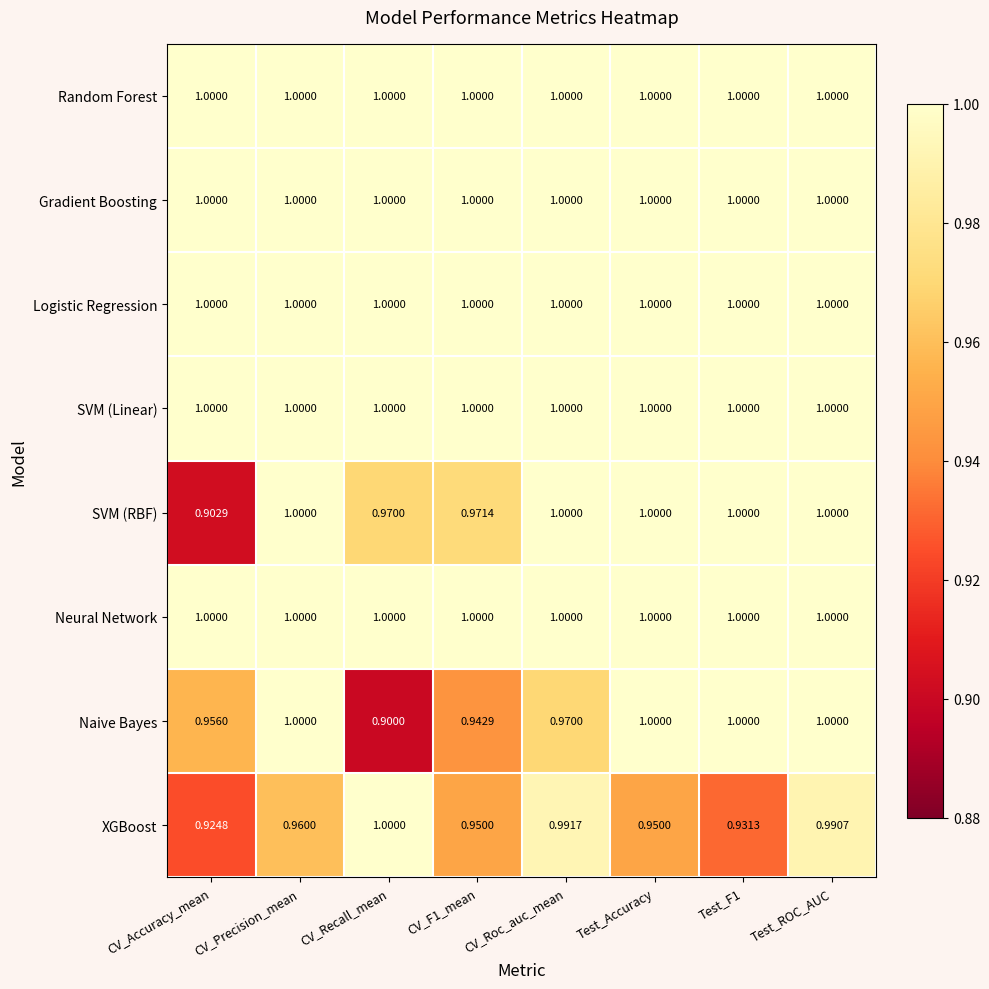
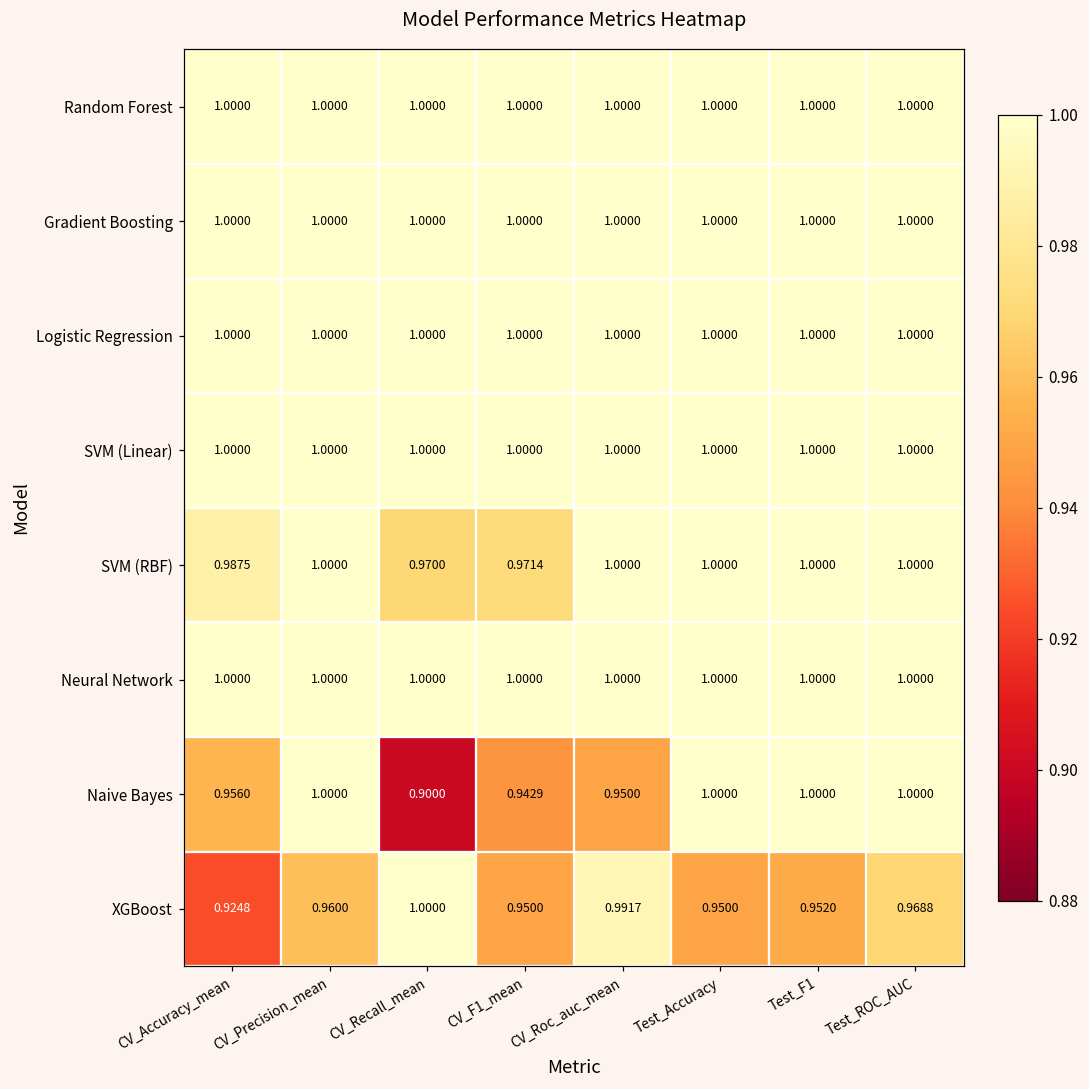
  {
    "Random Forest": {
      "CV_Accuracy_mean": 1.0000,
      "CV_Precision_mean": 1.0000,
      "CV_Recall_mean": 1.0000,
      "CV_F1_mean": 1.0000,
      "CV_Roc_auc_mean": 1.0000,
      "Test_Accuracy": 1.0000,
      "Test_F1": 1.0000,
      "Test_ROC_AUC": 1.0000
    },
    "Gradient Boosting": {
      "CV_Accuracy_mean": 1.0000,
      "CV_Precision_mean": 1.0000,
      "CV_Recall_mean": 1.0000,
      "CV_F1_mean": 1.0000,
      "CV_Roc_auc_mean": 1.0000,
      "Test_Accuracy": 1.0000,
      "Test_F1": 1.0000,
      "Test_ROC_AUC": 1.0000
    },
    "Logistic Regression": {
      "CV_Accuracy_mean": 1.0000,
      "CV_Precision_mean": 1.0000,
      "CV_Recall_mean": 1.0000,
      "CV_F1_mean": 1.0000,
      "CV_Roc_auc_mean": 1.0000,
      "Test_Accuracy": 1.0000,
      "Test_F1": 1.0000,
      "Test_ROC_AUC": 1.0000
    },
    "SVM (Linear)": {
      "CV_Accuracy_mean": 1.0000,
      "CV_Precision_mean": 1.0000,
      "CV_Recall_mean": 1.0000,
      "CV_F1_mean": 1.0000,
      "CV_Roc_auc_mean": 1.0000,
      "Test_Accuracy": 1.0000,
      "Test_F1": 1.0000,
      "Test_ROC_AUC": 1.0000
    },
    "SVM (RBF)": {
-     "CV_Accuracy_mean": 0.9029,
+     "CV_Accuracy_mean": 0.9875,
      "CV_Precision_mean": 1.0000,
      "CV_Recall_mean": 0.9700,
      "CV_F1_mean": 0.9714,
      "CV_Roc_auc_mean": 1.0000,
      "Test_Accuracy": 1.0000,
      "Test_F1": 1.0000,
      "Test_ROC_AUC": 1.0000
    },
    "Neural Network": {
      "CV_Accuracy_mean": 1.0000,
      "CV_Precision_mean": 1.0000,
      "CV_Recall_mean": 1.0000,
      "CV_F1_mean": 1.0000,
      "CV_Roc_auc_mean": 1.0000,
      "Test_Accuracy": 1.0000,
      "Test_F1": 1.0000,
      "Test_ROC_AUC": 1.0000
    },
    "Naive Bayes": {
      "CV_Accuracy_mean": 0.9560,
      "CV_Precision_mean": 1.0000,
      "CV_Recall_mean": 0.9000,
      "CV_F1_mean": 0.9429,
-     "CV_Roc_auc_mean": 0.9700,
+     "CV_Roc_auc_mean": 0.9500,
      "Test_Accuracy": 1.0000,
      "Test_F1": 1.0000,
      "Test_ROC_AUC": 1.0000
    },
    "XGBoost": {
      "CV_Accuracy_mean": 0.9248,
      "CV_Precision_mean": 0.9600,
      "CV_Recall_mean": 1.0000,
      "CV_F1_mean": 0.9500,
      "CV_Roc_auc_mean": 0.9917,
      "Test_Accuracy": 0.9500,
-     "Test_F1": 0.9313,
-     "Test_ROC_AUC": 0.9907
+     "Test_F1": 0.9520,
+     "Test_ROC_AUC": 0.9688
    }
  }
